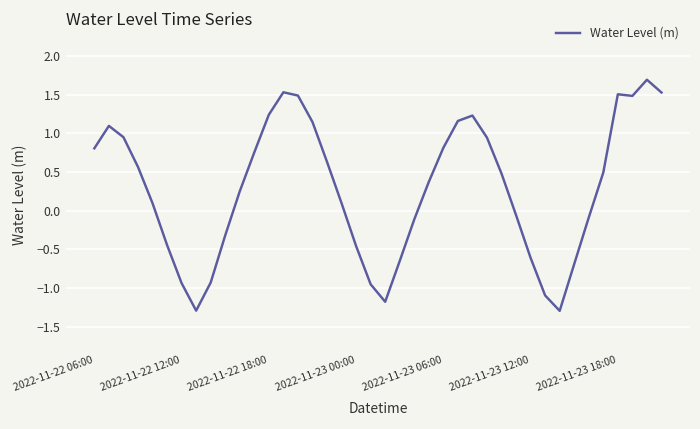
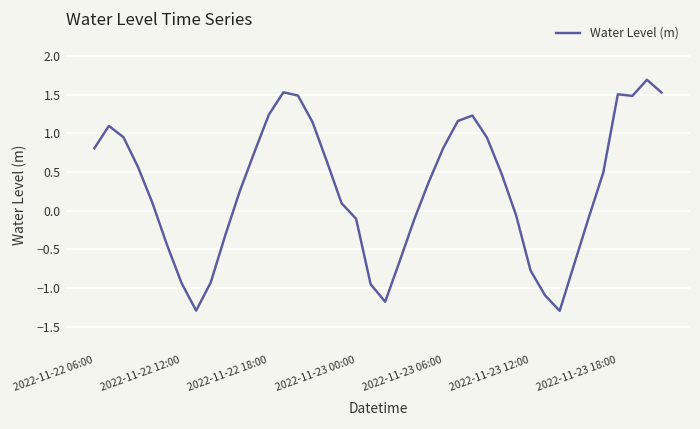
  {
    "2022-11-22 06:00": 0.8,
    "2022-11-22 12:00": -0.9,
    "2022-11-22 18:00": 1.2,
-   "2022-11-23 00:00": -0.5,
+   "2022-11-23 00:00": -0.1,
    "2022-11-23 06:00": 0.8,
-   "2022-11-23 12:00": -0.6,
+   "2022-11-23 12:00": -0.8,
    "2022-11-23 18:00": 1.5
  }
